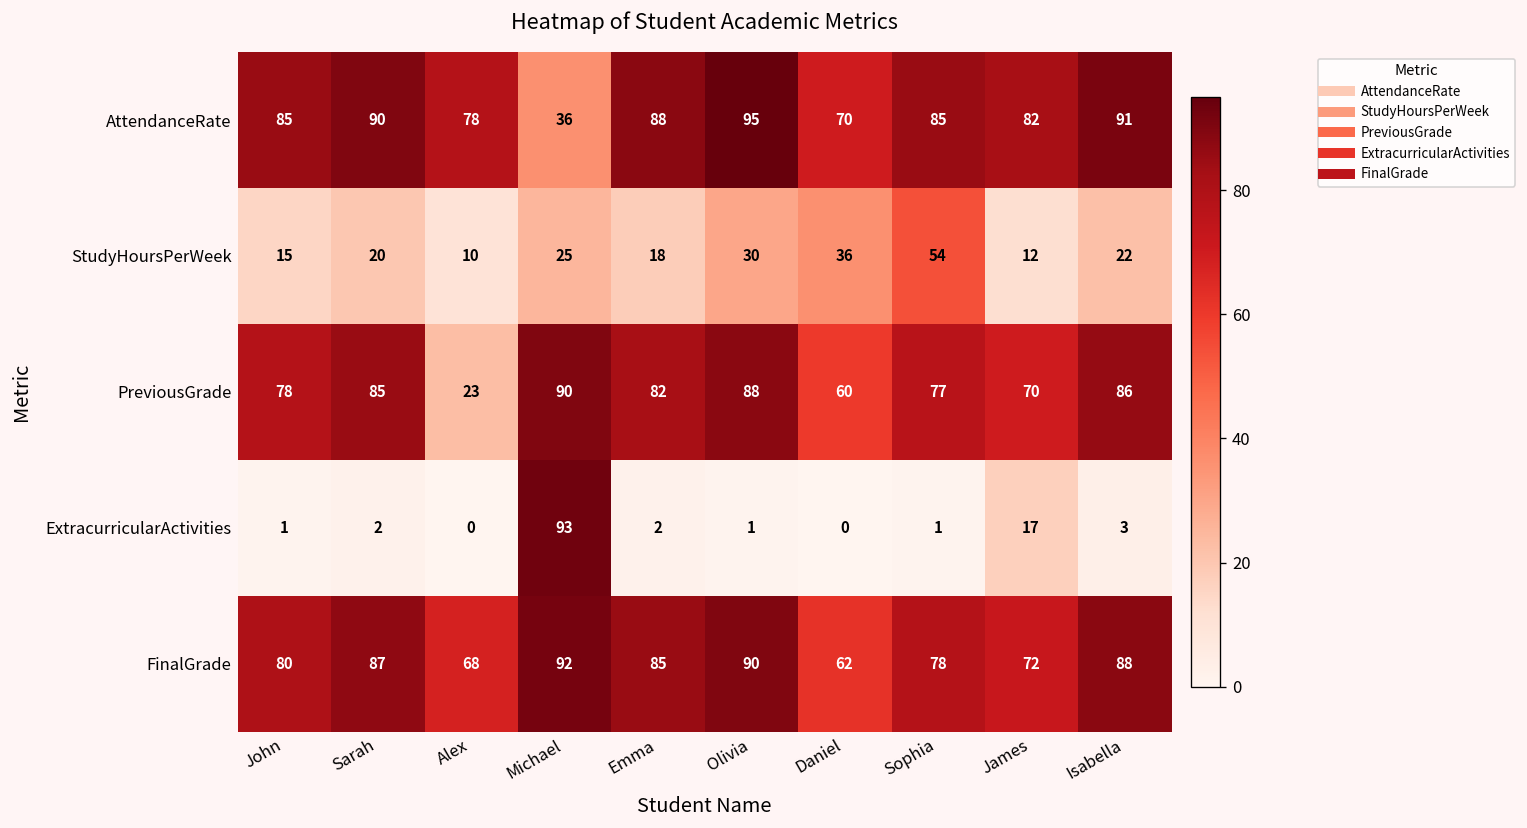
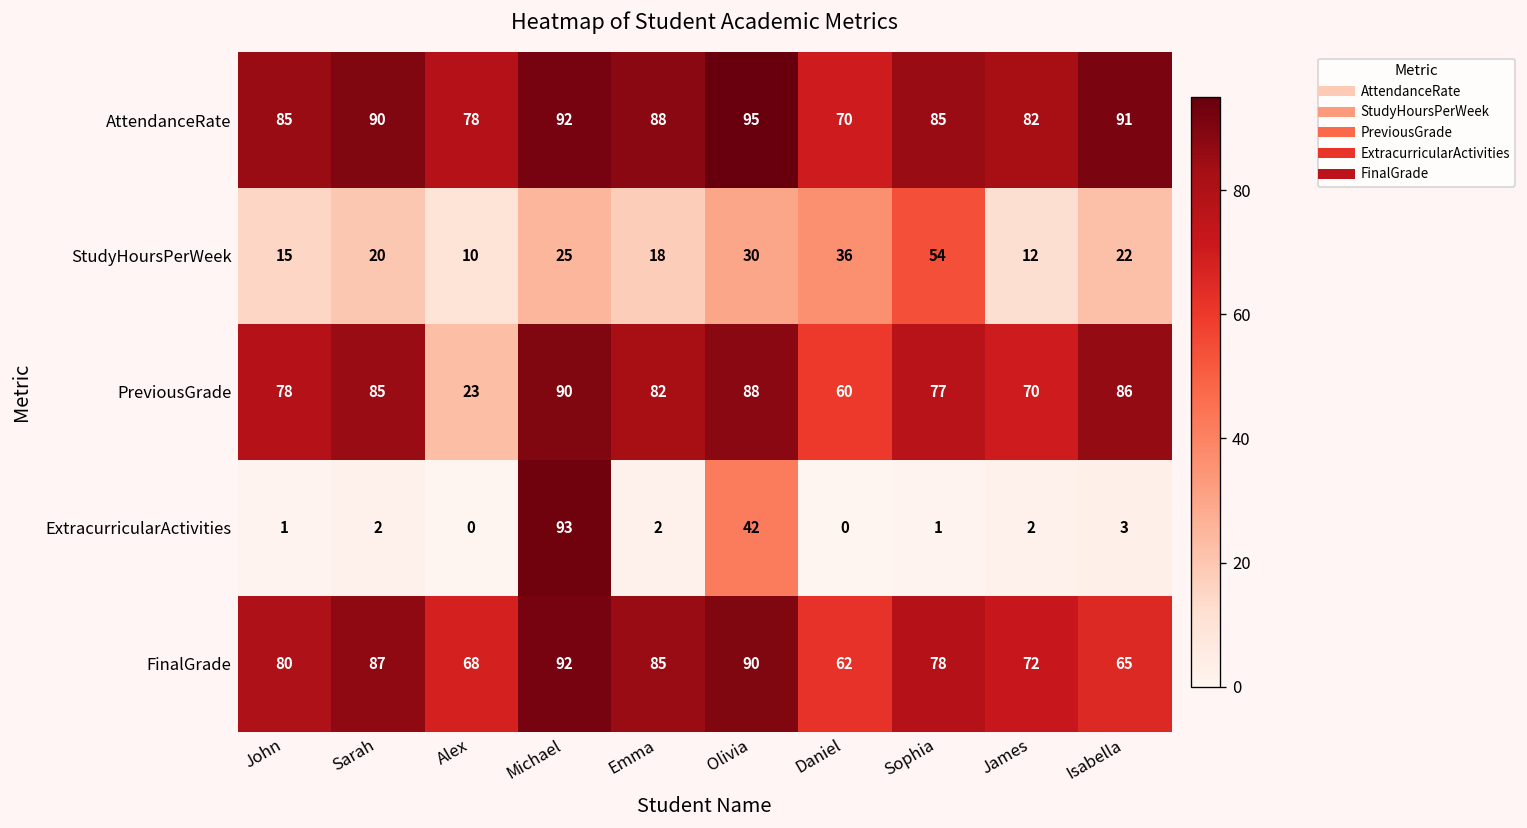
  {
    "AttendanceRate": {
      "John": 85,
      "Sarah": 90,
      "Alex": 78,
-     "Michael": 36,
+     "Michael": 92,
      "Emma": 88,
      "Olivia": 95,
      "Daniel": 70,
      "Sophia": 85,
      "James": 82,
      "Isabella": 91
    },
    "StudyHoursPerWeek": {
      "John": 15,
      "Sarah": 20,
      "Alex": 10,
      "Michael": 25,
      "Emma": 18,
      "Olivia": 30,
      "Daniel": 36,
      "Sophia": 54,
      "James": 12,
      "Isabella": 22
    },
    "PreviousGrade": {
      "John": 78,
      "Sarah": 85,
      "Alex": 23,
      "Michael": 90,
      "Emma": 82,
      "Olivia": 88,
      "Daniel": 60,
      "Sophia": 77,
      "James": 70,
      "Isabella": 86
    },
    "ExtracurricularActivities": {
      "John": 1,
      "Sarah": 2,
      "Alex": 0,
      "Michael": 93,
      "Emma": 2,
-     "Olivia": 1,
+     "Olivia": 42,
      "Daniel": 0,
      "Sophia": 1,
-     "James": 17,
+     "James": 2,
      "Isabella": 3
    },
    "FinalGrade": {
      "John": 80,
      "Sarah": 87,
      "Alex": 68,
      "Michael": 92,
      "Emma": 85,
      "Olivia": 90,
      "Daniel": 62,
      "Sophia": 78,
      "James": 72,
-     "Isabella": 88
+     "Isabella": 65
    }
  }
